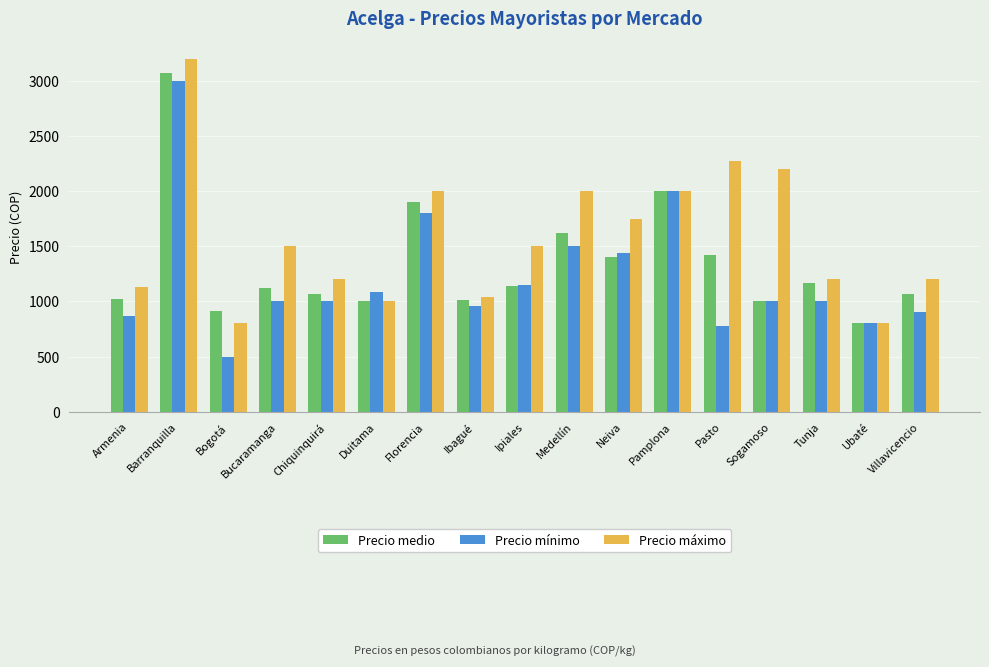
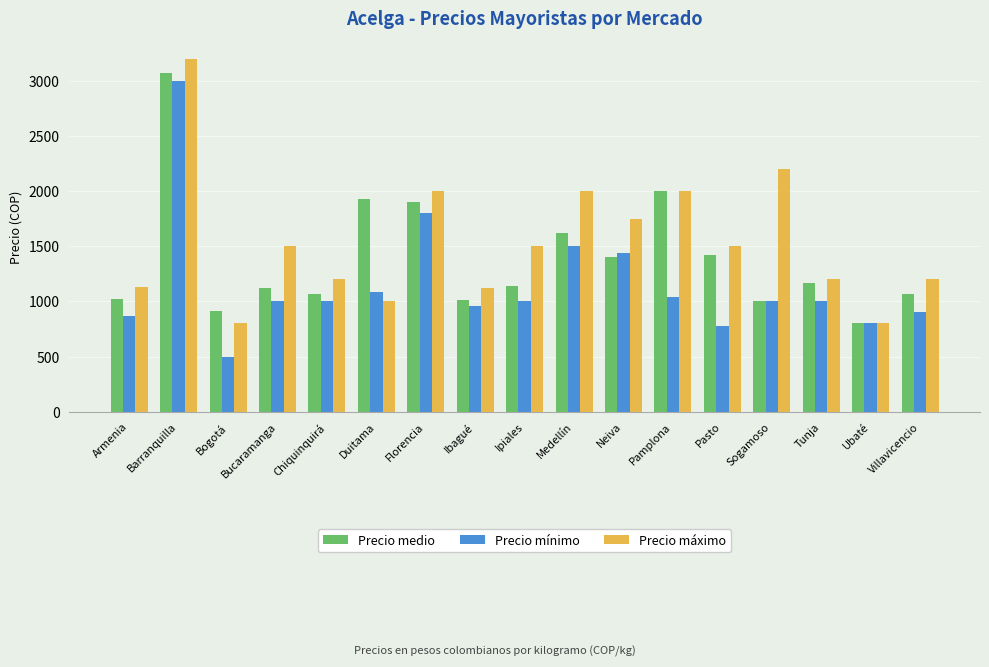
  {
    "Precio medio": {
      "Armenia": 1020,
      "Barranquilla": 3070,
      "Bogotá": 910,
      "Bucaramanga": 1130,
      "Chiquinquirá": 1070,
-     "Duitama": 1000,
+     "Duitama": 1930,
      "Florencia": 1900,
      "Ibagué": 1020,
      "Ipiales": 1140,
      "Medellín": 1620,
      "Neiva": 1400,
      "Pamplona": 2000,
      "Pasto": 1420,
      "Sogamoso": 1000,
      "Tunja": 1170,
      "Ubaté": 800,
      "Villavicencio": 1060
    },
    "Precio mínimo": {
      "Armenia": 870,
      "Barranquilla": 3000,
      "Bogotá": 500,
      "Bucaramanga": 1000,
      "Chiquinquirá": 1000,
      "Duitama": 1090,
      "Florencia": 1800,
      "Ibagué": 960,
-     "Ipiales": 1150,
+     "Ipiales": 1000,
      "Medellín": 1500,
      "Neiva": 1440,
-     "Pamplona": 2000,
+     "Pamplona": 1040,
      "Pasto": 780,
      "Sogamoso": 1000,
      "Tunja": 1000,
      "Ubaté": 800,
      "Villavicencio": 900
    },
    "Precio máximo": {
      "Armenia": 1130,
      "Barranquilla": 3200,
      "Bogotá": 800,
      "Bucaramanga": 1500,
      "Chiquinquirá": 1200,
      "Duitama": 1000,
      "Florencia": 2000,
-     "Ibagué": 1040,
+     "Ibagué": 1120,
      "Ipiales": 1500,
      "Medellín": 2000,
      "Neiva": 1750,
      "Pamplona": 2000,
-     "Pasto": 2280,
+     "Pasto": 1500,
      "Sogamoso": 2210,
      "Tunja": 1200,
      "Ubaté": 800,
      "Villavicencio": 1200
    }
  }
